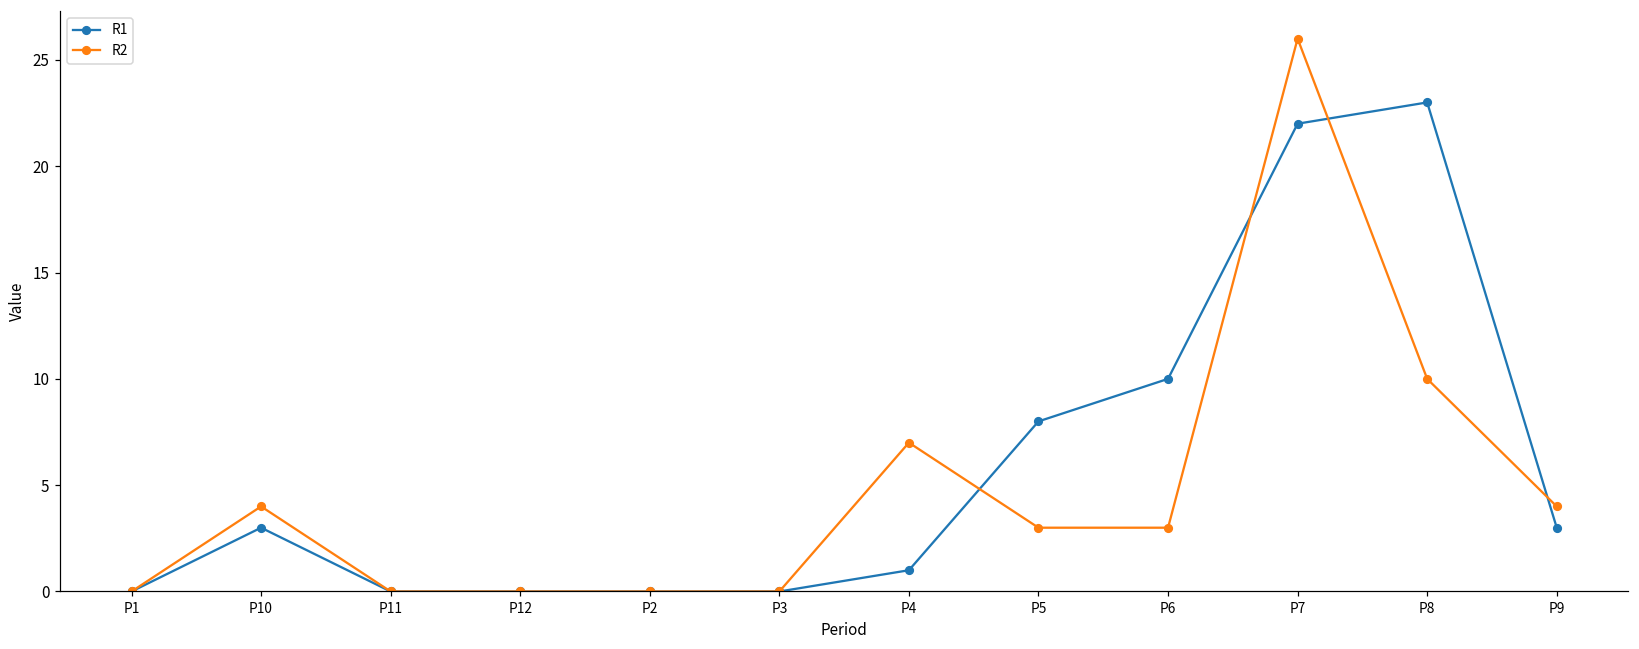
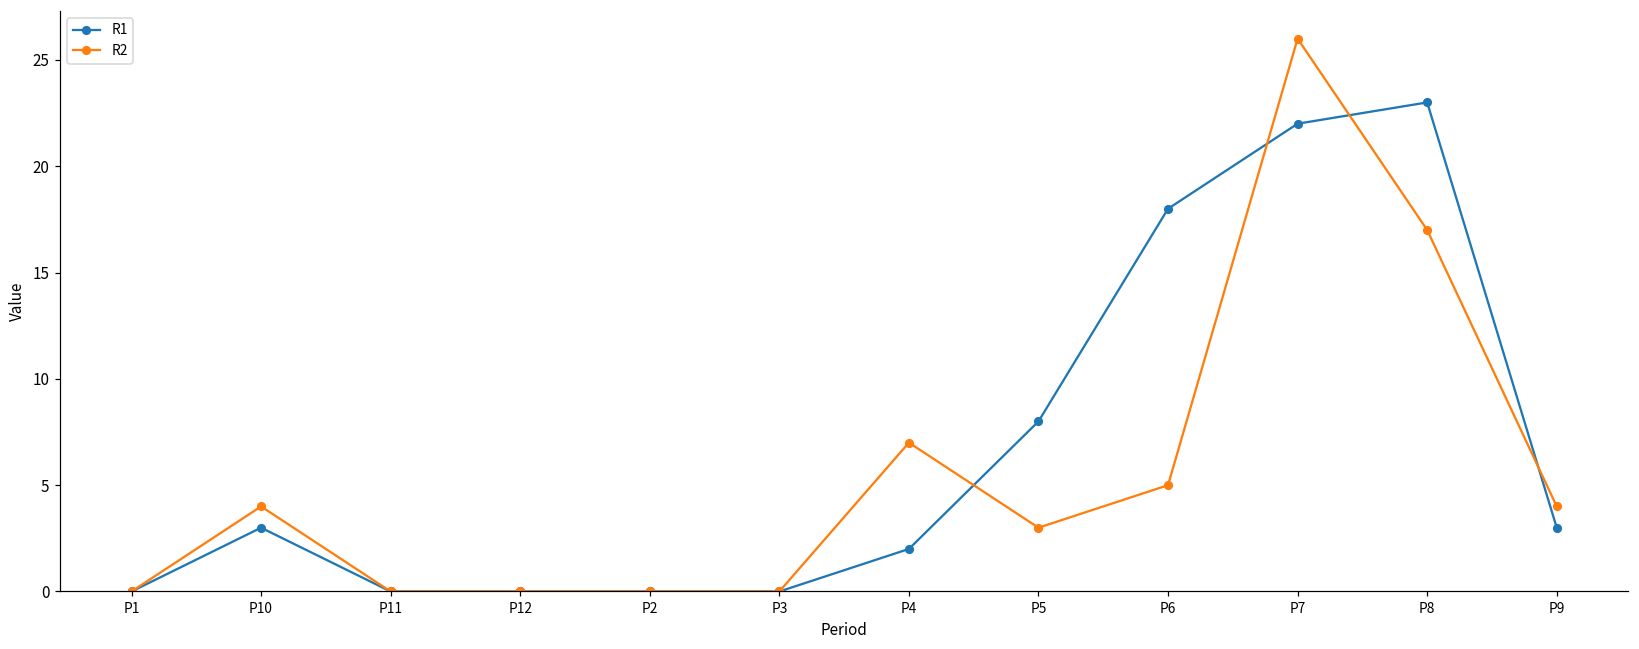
  {
    "R1": {
      "P10": 3,
-     "P4": 1,
+     "P4": 2,
      "P5": 8,
-     "P6": 10,
+     "P6": 18,
      "P7": 22,
      "P8": 23,
      "P9": 3
    },
    "R2": {
      "P10": 4,
      "P4": 7,
      "P5": 3,
-     "P6": 3,
+     "P6": 5,
      "P7": 26,
-     "P8": 10,
+     "P8": 17,
      "P9": 4
    }
  }
